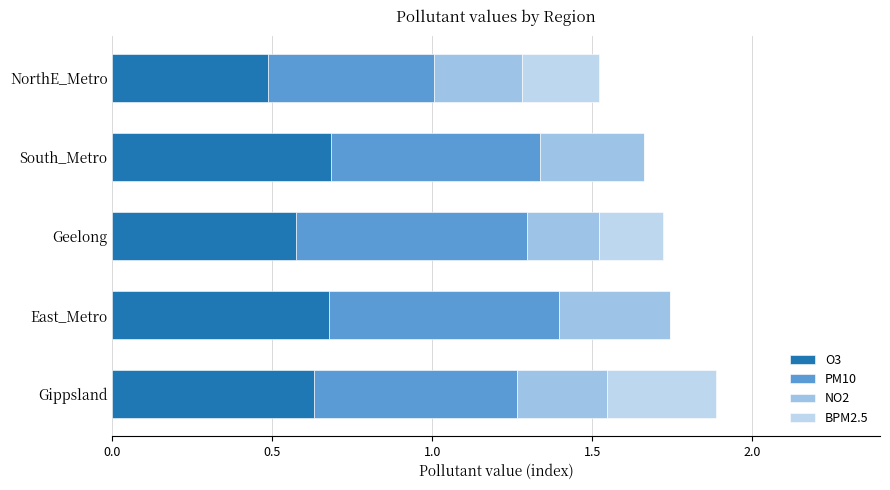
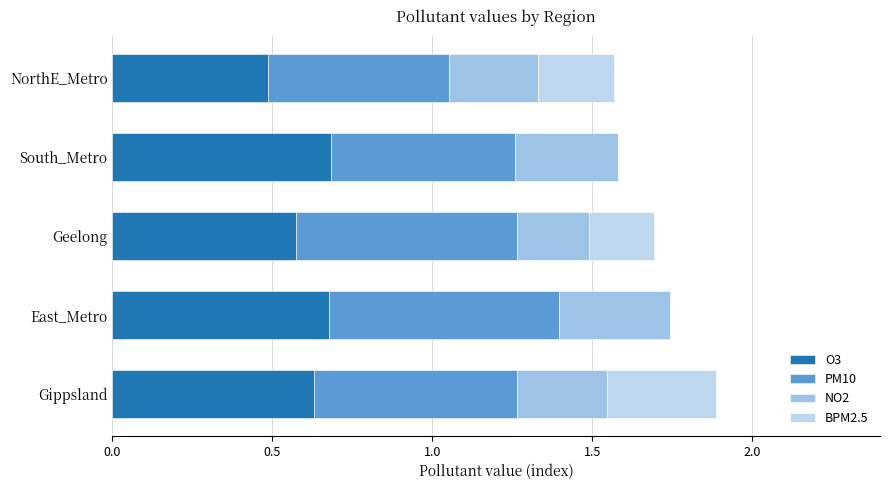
  {
    "O3": {
      "NorthE_Metro": 0.49,
      "South_Metro": 0.68,
      "Geelong": 0.57,
      "East_Metro": 0.68,
      "Gippsland": 0.63
    },
    "PM10": {
-     "NorthE_Metro": 0.52,
-     "South_Metro": 0.66,
-     "Geelong": 0.72,
+     "NorthE_Metro": 0.57,
+     "South_Metro": 0.58,
+     "Geelong": 0.69,
      "East_Metro": 0.72,
      "Gippsland": 0.64
    }
  }
